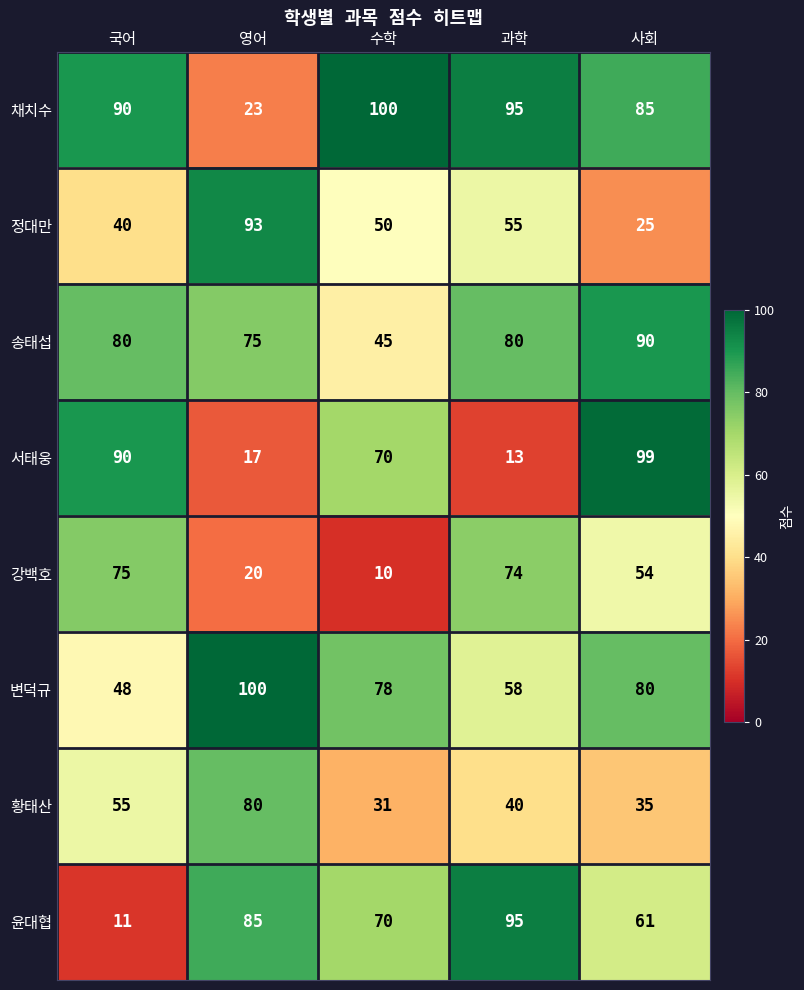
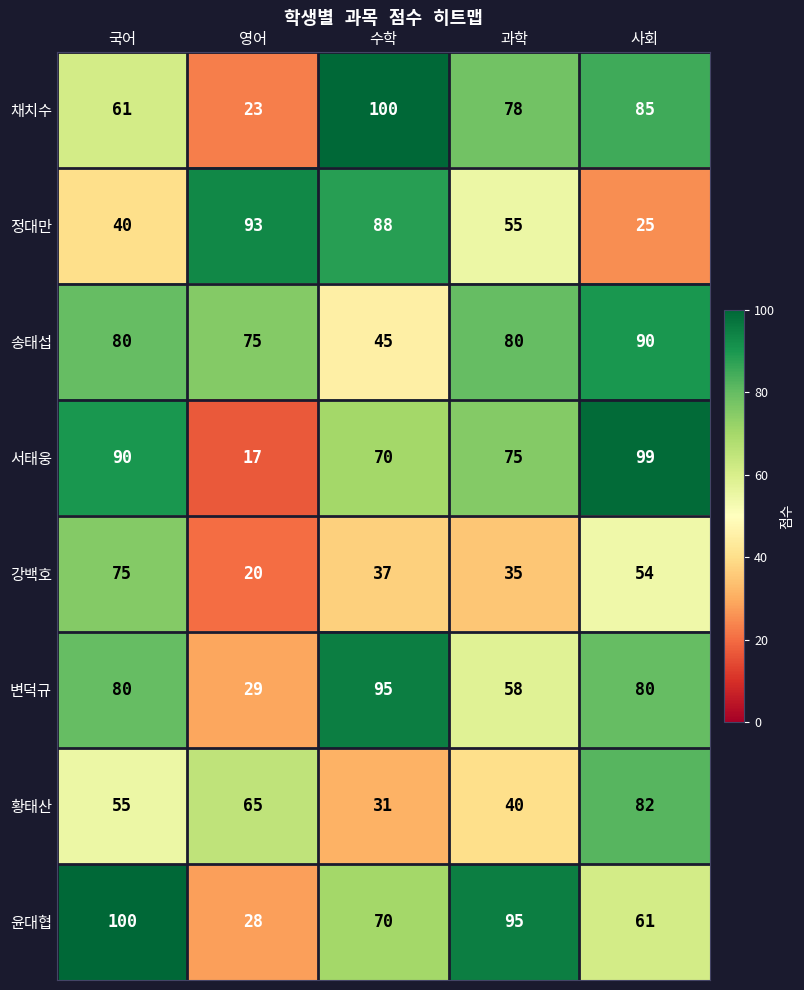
  {
    "채치수": {
-     "국어": 90,
+     "국어": 61,
      "영어": 23,
      "수학": 100,
-     "과학": 95,
+     "과학": 78,
      "사회": 85
    },
    "정대만": {
      "국어": 40,
      "영어": 93,
-     "수학": 50,
+     "수학": 88,
      "과학": 55,
      "사회": 25
    },
    "송태섭": {
      "국어": 80,
      "영어": 75,
      "수학": 45,
      "과학": 80,
      "사회": 90
    },
    "서태웅": {
      "국어": 90,
      "영어": 17,
      "수학": 70,
-     "과학": 13,
+     "과학": 75,
      "사회": 99
    },
    "강백호": {
      "국어": 75,
      "영어": 20,
-     "수학": 10,
-     "과학": 74,
+     "수학": 37,
+     "과학": 35,
      "사회": 54
    },
    "변덕규": {
-     "국어": 48,
-     "영어": 100,
-     "수학": 78,
+     "국어": 80,
+     "영어": 29,
+     "수학": 95,
      "과학": 58,
      "사회": 80
    },
    "황태산": {
      "국어": 55,
-     "영어": 80,
+     "영어": 65,
      "수학": 31,
      "과학": 40,
-     "사회": 35
+     "사회": 82
    },
    "윤대협": {
-     "국어": 11,
-     "영어": 85,
+     "국어": 100,
+     "영어": 28,
      "수학": 70,
      "과학": 95,
      "사회": 61
    }
  }
